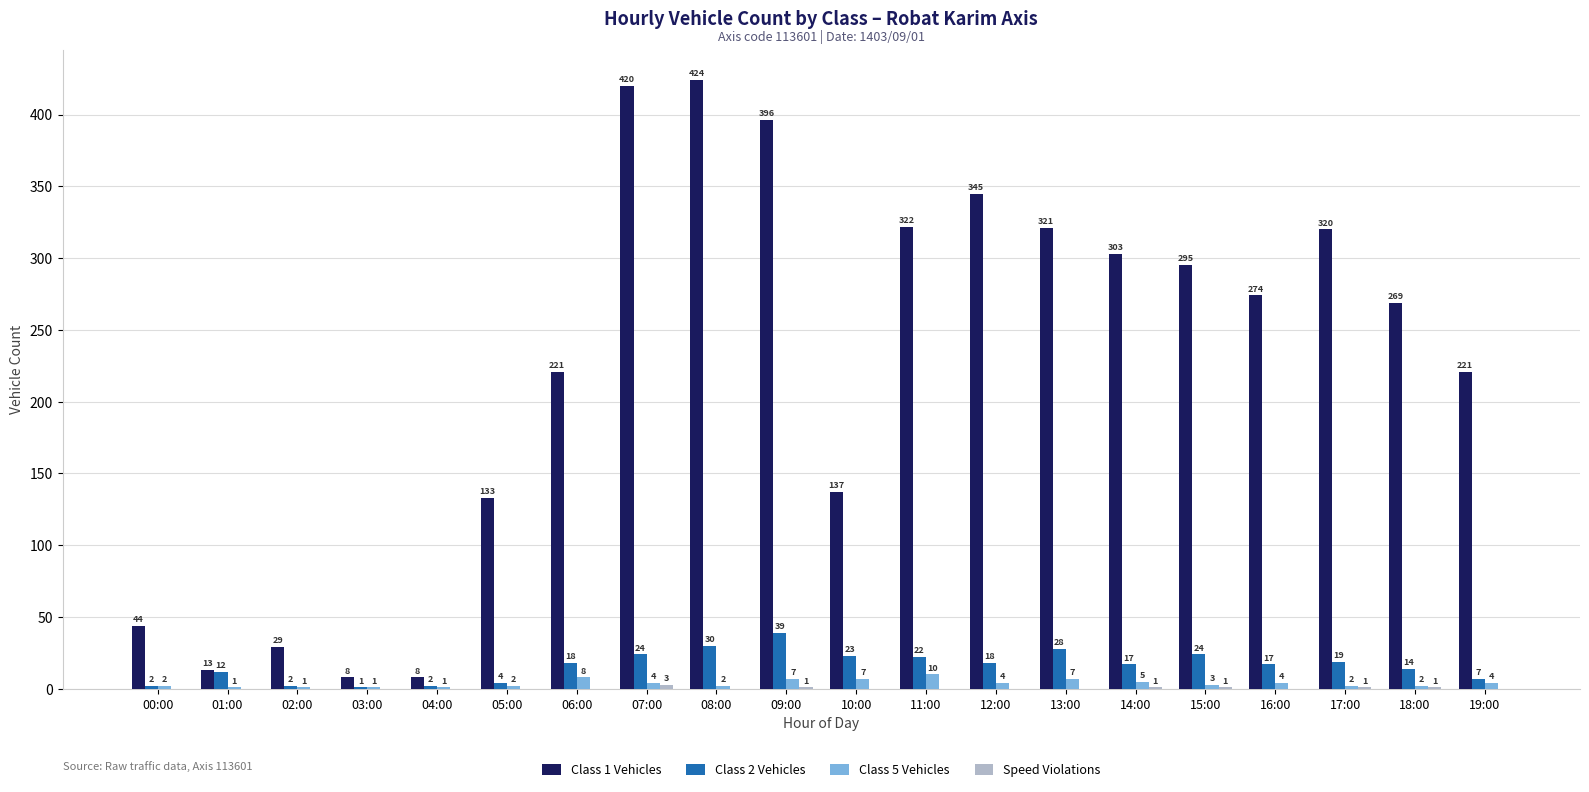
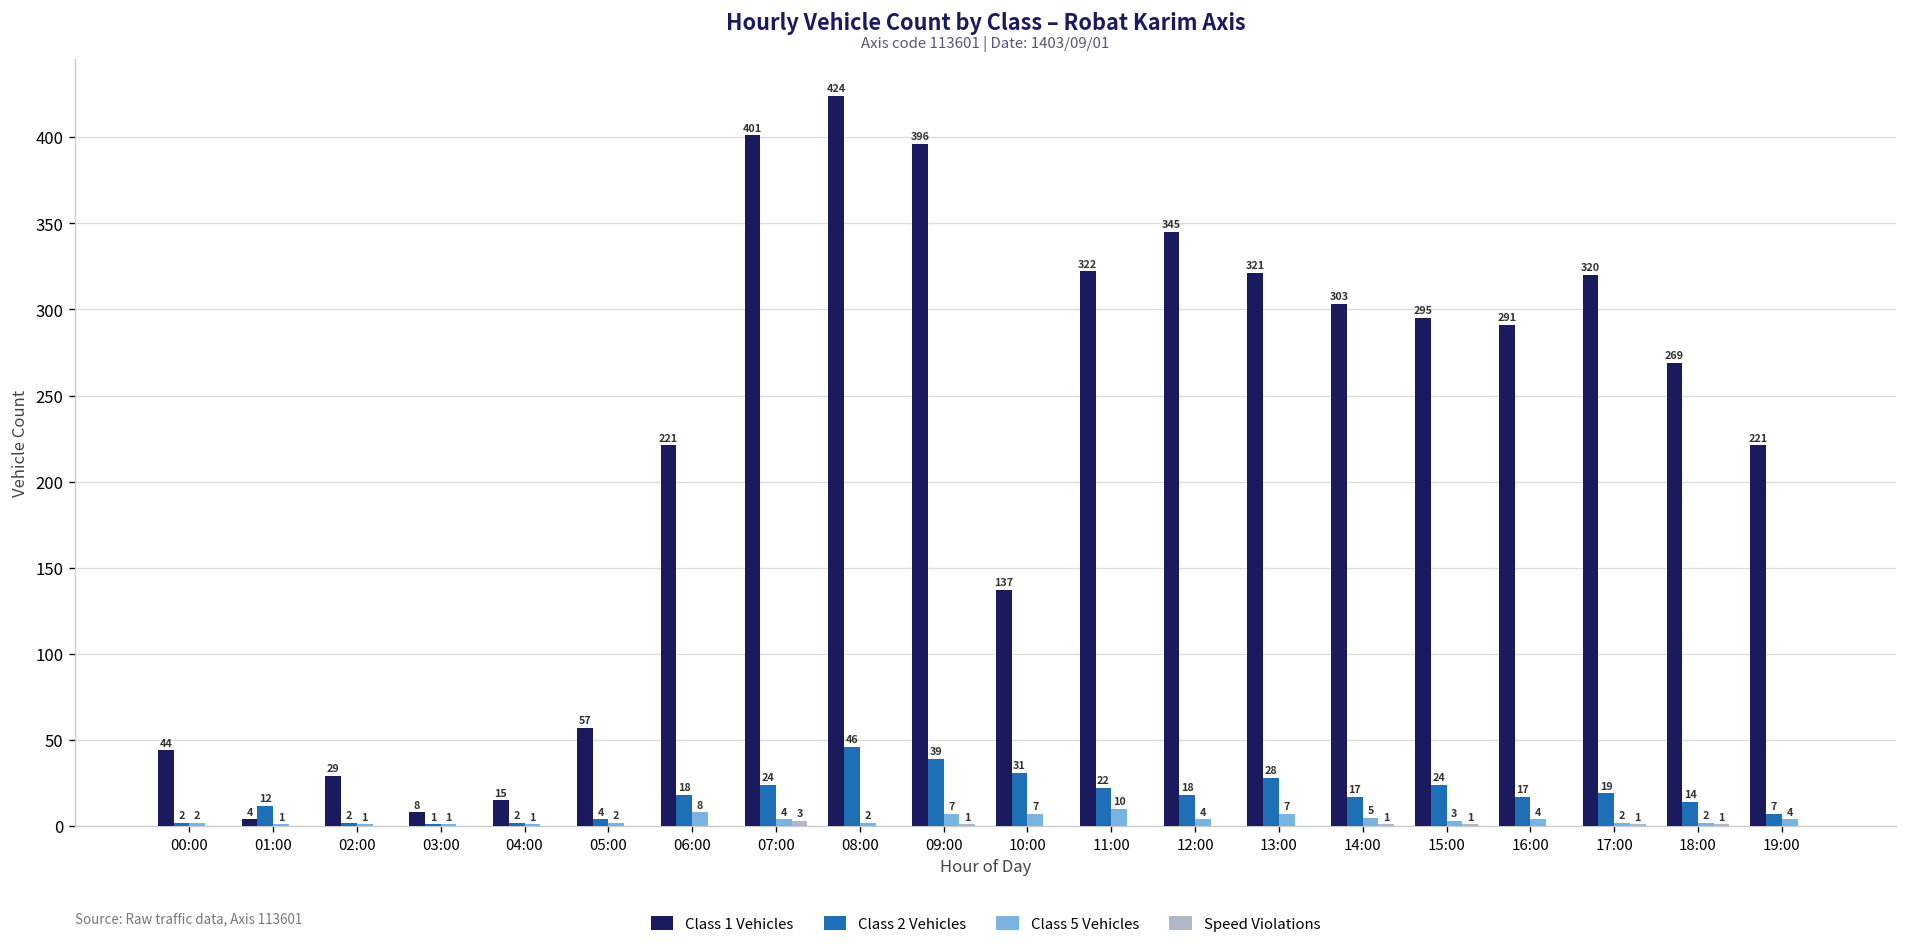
  {
    "Class 1 Vehicles": {
      "00:00": 44,
-     "01:00": 13,
+     "01:00": 4,
      "02:00": 29,
      "03:00": 8,
-     "04:00": 8,
-     "05:00": 133,
+     "04:00": 15,
+     "05:00": 57,
      "06:00": 221,
-     "07:00": 420,
+     "07:00": 401,
      "08:00": 424,
      "09:00": 396,
      "10:00": 137,
      "11:00": 322,
      "12:00": 345,
      "13:00": 321,
      "14:00": 303,
      "15:00": 295,
-     "16:00": 274,
+     "16:00": 291,
      "17:00": 320,
      "18:00": 269,
      "19:00": 221
    },
    "Class 2 Vehicles": {
      "00:00": 2,
      "01:00": 12,
      "02:00": 2,
      "03:00": 1,
      "04:00": 2,
      "05:00": 4,
      "06:00": 18,
      "07:00": 24,
-     "08:00": 30,
+     "08:00": 46,
      "09:00": 39,
-     "10:00": 23,
+     "10:00": 31,
      "11:00": 22,
      "12:00": 18,
      "13:00": 28,
      "14:00": 17,
      "15:00": 24,
      "16:00": 17,
      "17:00": 19,
      "18:00": 14,
      "19:00": 7
    }
  }
